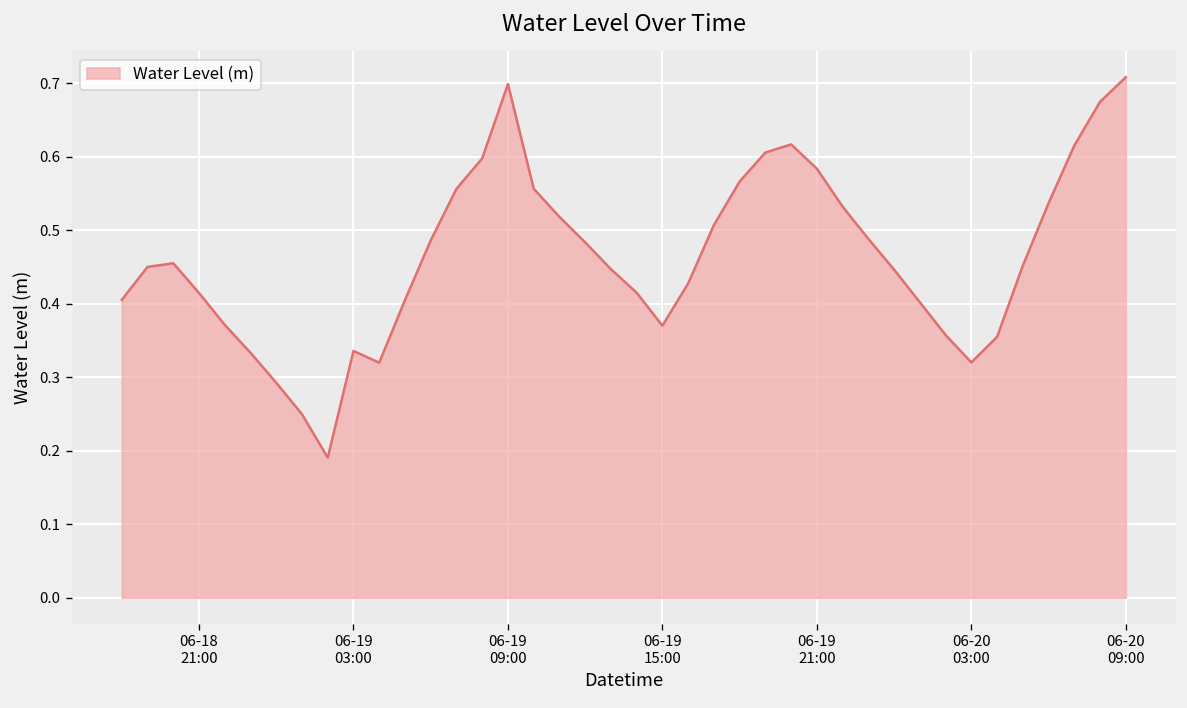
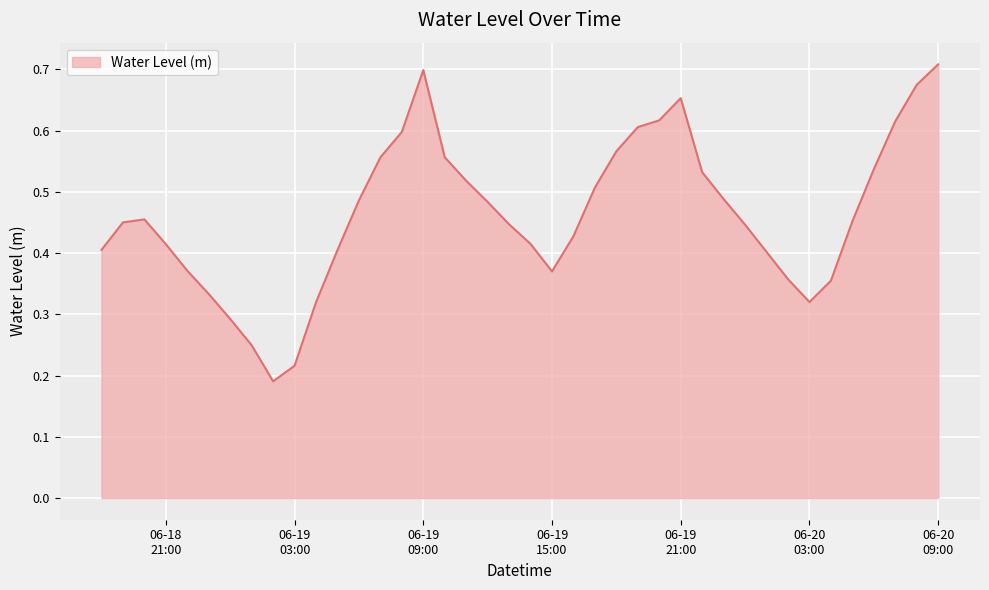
  {
    "06-18 21:00": 0.41,
-   "06-19 03:00": 0.34,
+   "06-19 03:00": 0.22,
    "06-19 09:00": 0.70,
    "06-19 15:00": 0.37,
-   "06-19 21:00": 0.58,
+   "06-19 21:00": 0.65,
    "06-20 03:00": 0.32,
    "06-20 09:00": 0.71
  }
